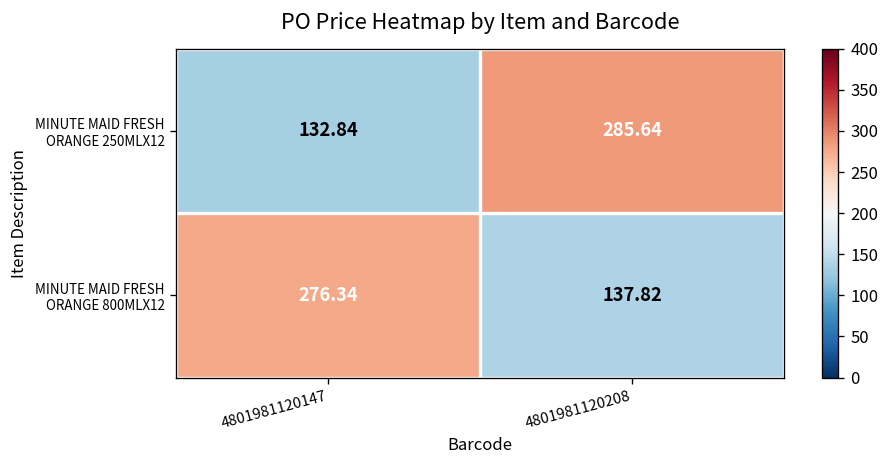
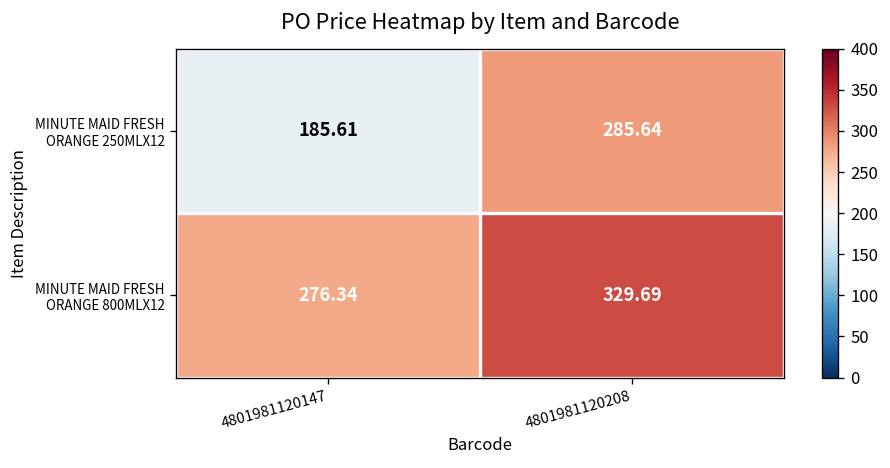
  {
    "MINUTE MAID FRESH ORANGE 250MLX12": {
-     "4801981120147": 132.84,
+     "4801981120147": 185.61,
      "4801981120208": 285.64
    },
    "MINUTE MAID FRESH ORANGE 800MLX12": {
      "4801981120147": 276.34,
-     "4801981120208": 137.82
+     "4801981120208": 329.69
    }
  }
